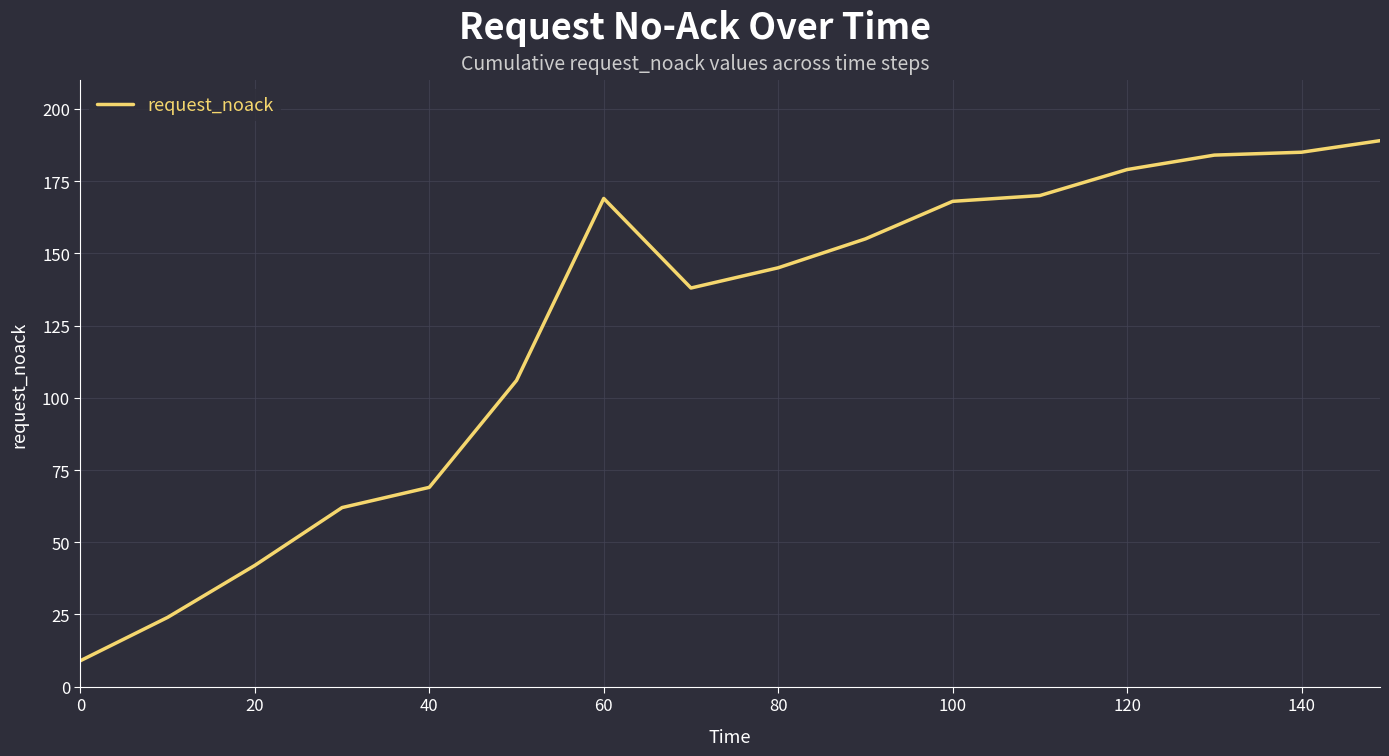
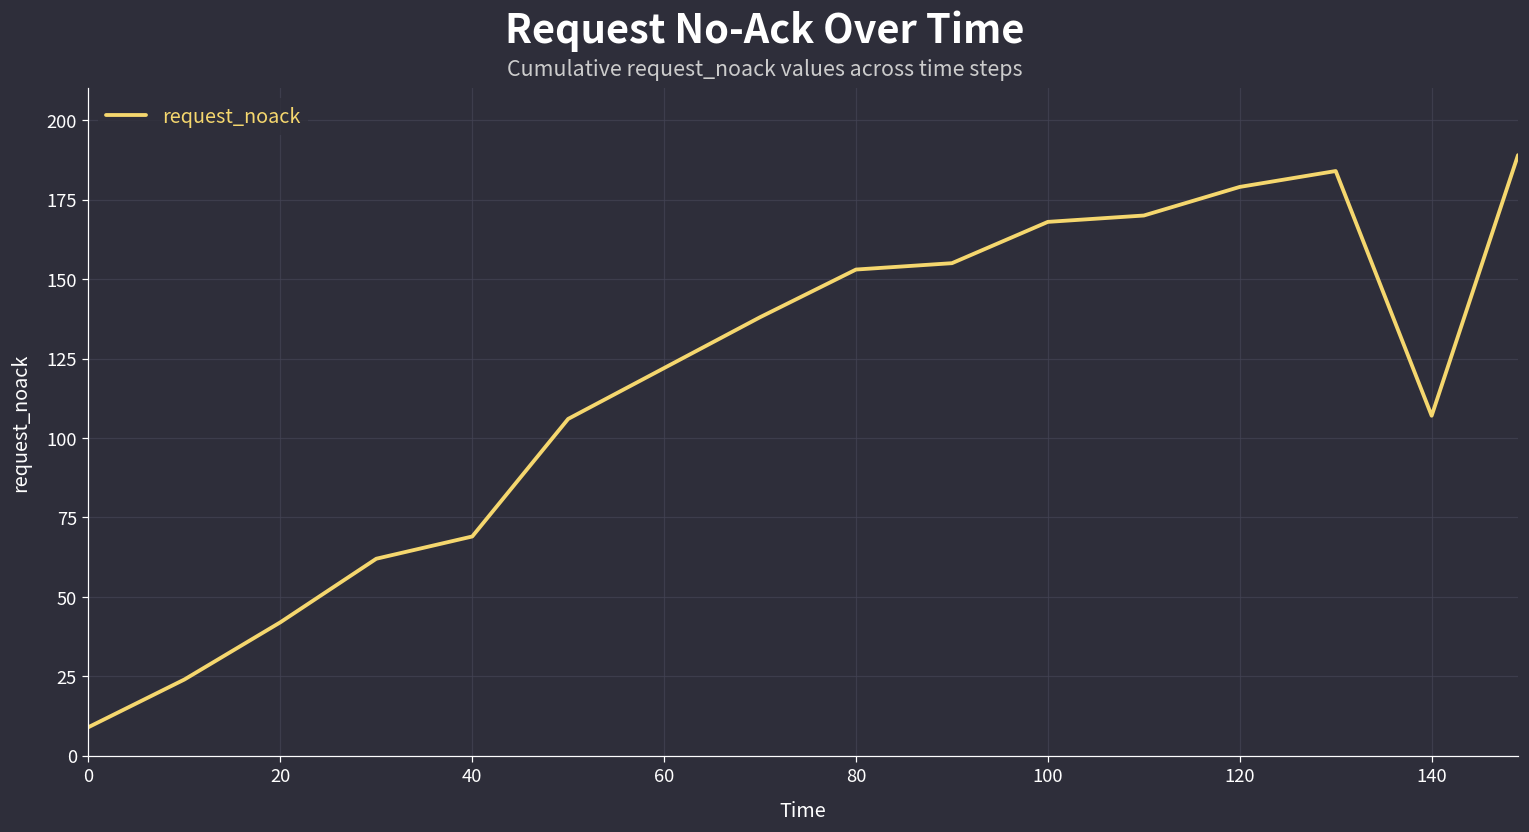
  {
    "0": 9,
    "20": 42,
    "40": 69,
-   "60": 169,
-   "80": 145,
+   "60": 122,
+   "80": 153,
    "100": 168,
    "120": 179,
-   "140": 185
+   "140": 107
  }
